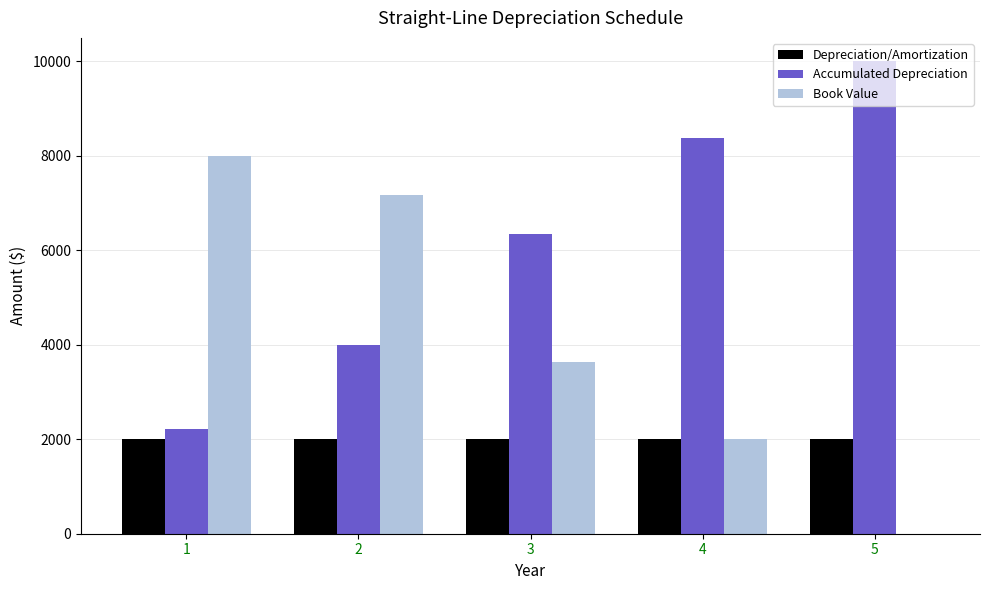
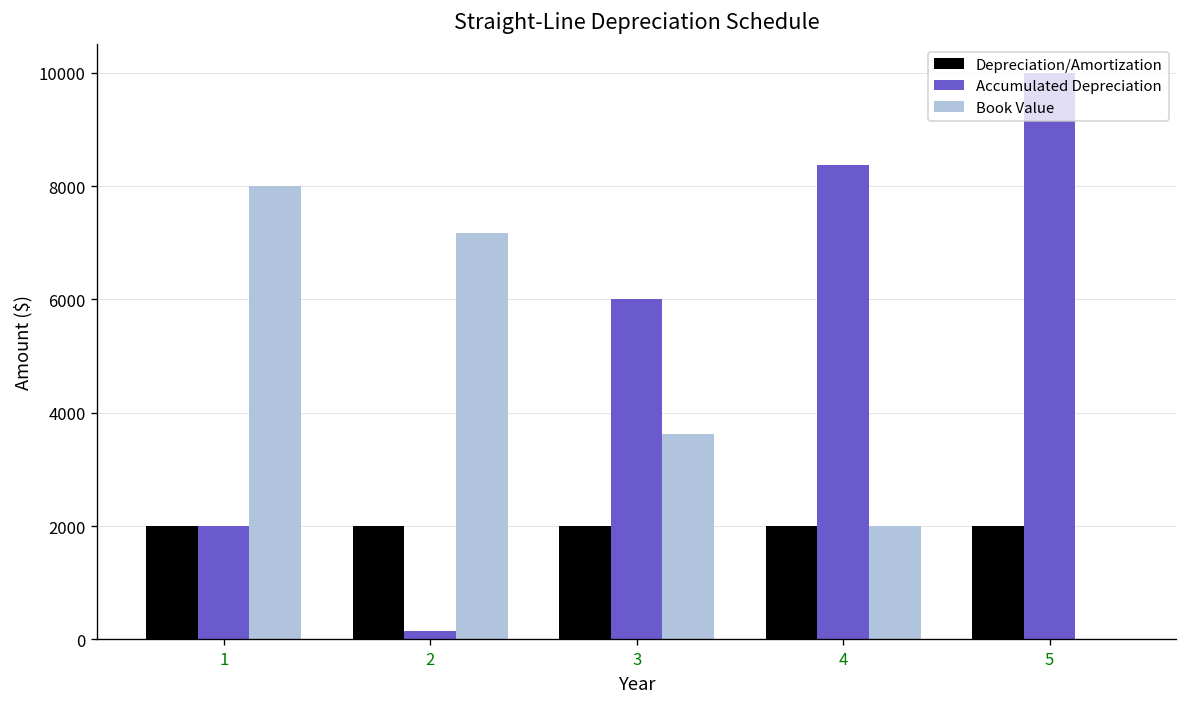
  {
    "Depreciation/Amortization": {
      "1": 2000,
      "2": 2000,
      "3": 2000,
      "4": 2000,
      "5": 2000
    },
    "Accumulated Depreciation": {
-     "1": 2200,
-     "2": 4000,
-     "3": 6300,
+     "1": 2000,
+     "2": 200,
+     "3": 6000,
      "4": 8400
    },
    "Book Value": {
      "1": 8000,
      "2": 7200,
      "3": 3600,
      "4": 2000,
      "5": 0
    }
  }
